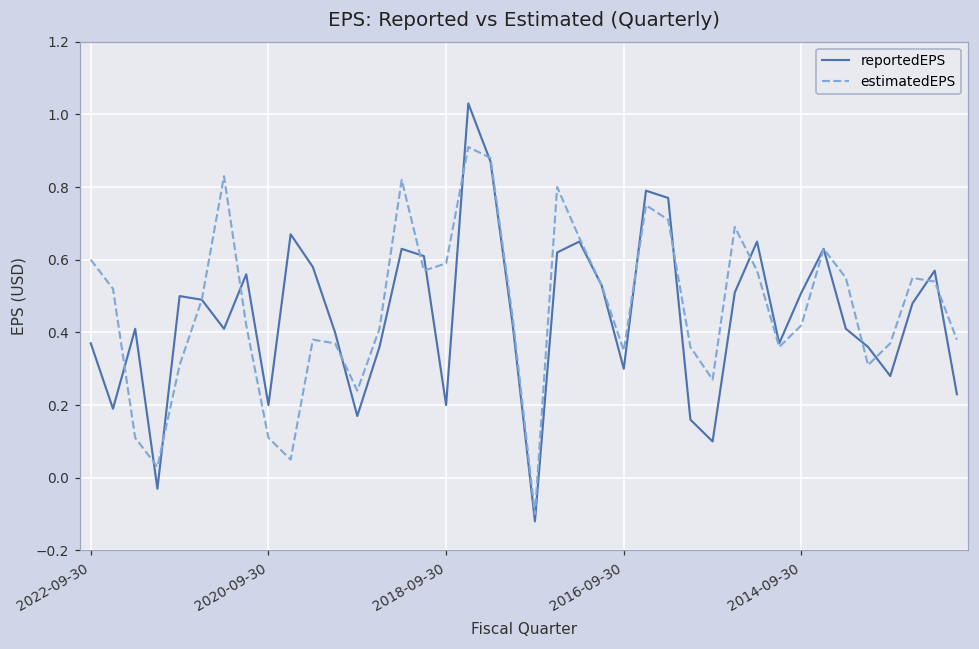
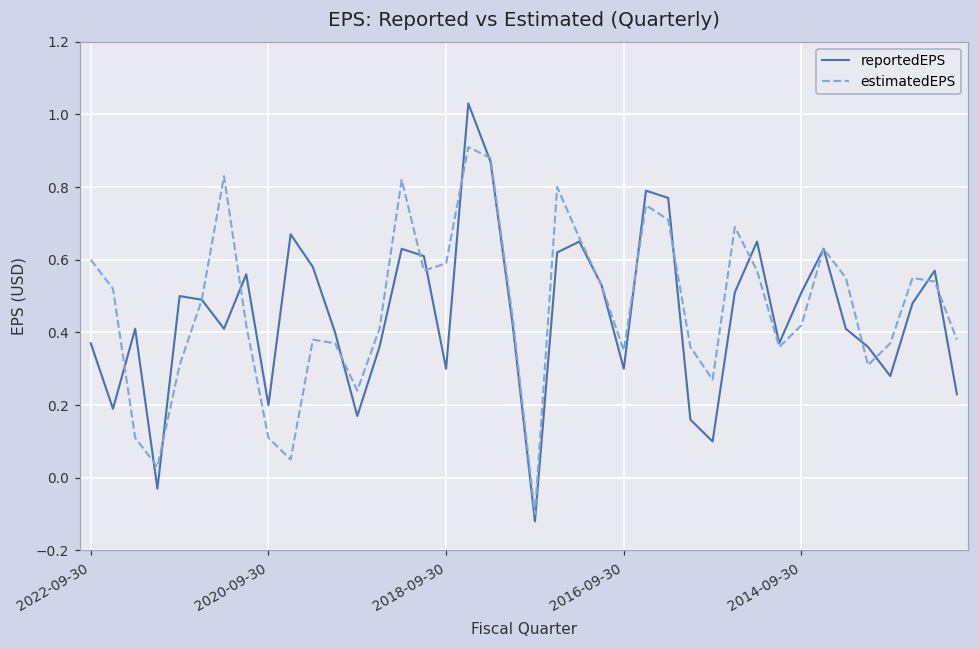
  {
    "reportedEPS": {
      "2022-09-30": 0.37,
      "2020-09-30": 0.2,
-     "2018-09-30": 0.2,
+     "2018-09-30": 0.3,
      "2016-09-30": 0.3,
      "2014-09-30": 0.51
    },
    "estimatedEPS": {
      "2022-09-30": 0.6,
      "2020-09-30": 0.11,
      "2018-09-30": 0.59,
      "2016-09-30": 0.35,
      "2014-09-30": 0.42
    }
  }
